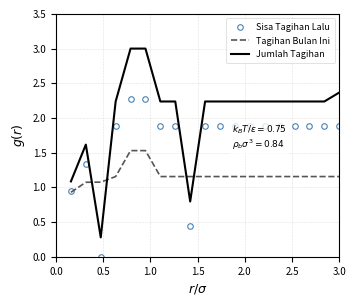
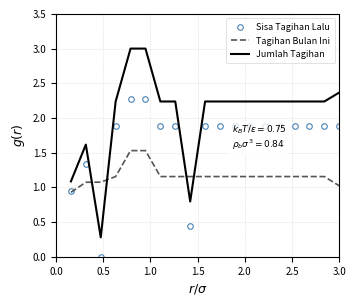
  {
    "Sisa Tagihan Lalu": {
      "3.0": 1.9
    },
    "Tagihan Bulan Ini": {
-     "3.0": 1.2
+     "3.0": 1.0
    },
    "Jumlah Tagihan": {
      "3.0": 2.4
    }
  }
